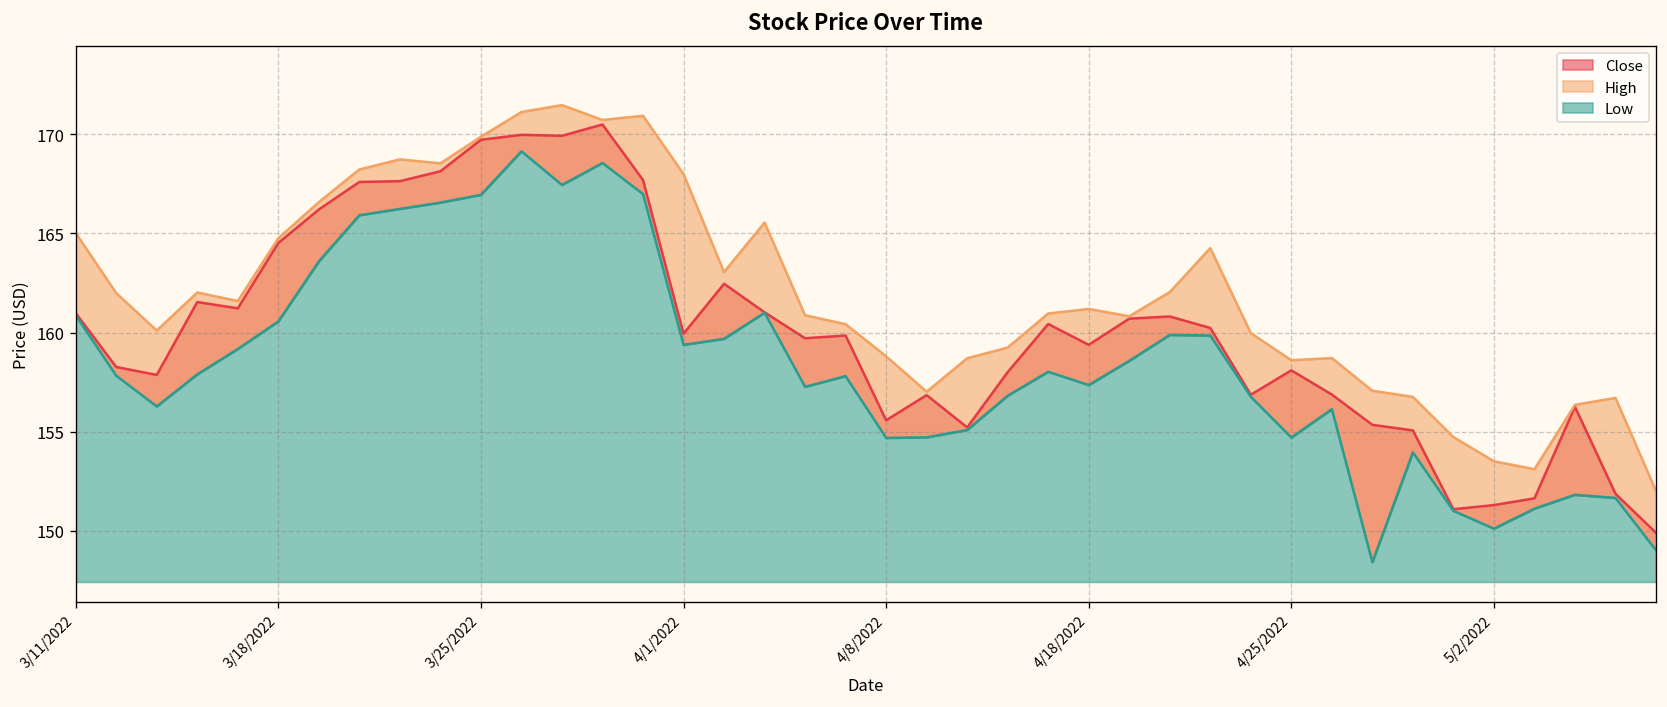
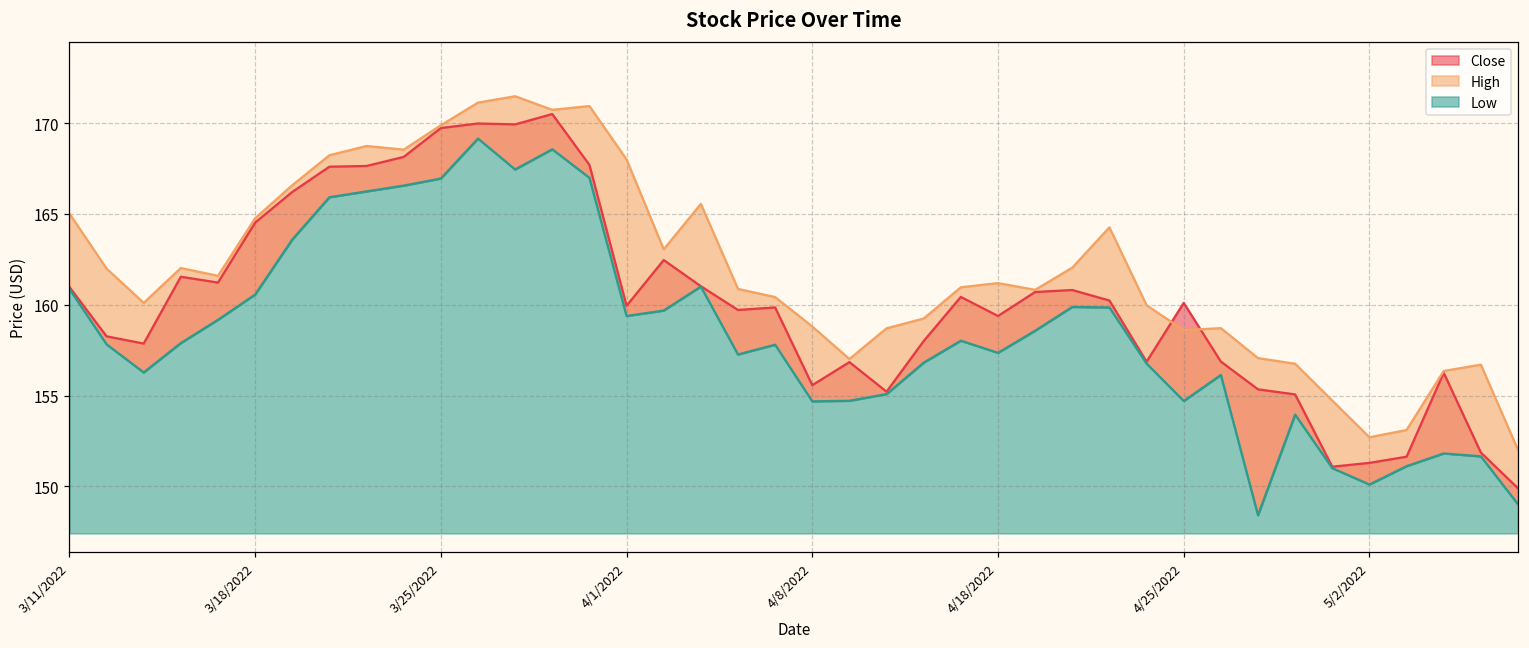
  {
    "Close": {
      "3/18/2022": 164.5,
      "4/1/2022": 159.9,
      "4/8/2022": 155.6,
      "4/18/2022": 159.4,
-     "4/25/2022": 158.1,
+     "4/25/2022": 160.1,
      "5/2/2022": 151.3
    },
    "High": {
      "3/11/2022": 165.0,
      "3/18/2022": 164.8,
      "4/1/2022": 168.0,
      "4/8/2022": 158.8,
      "4/18/2022": 161.2,
      "4/25/2022": 158.6,
-     "5/2/2022": 153.5
+     "5/2/2022": 152.7
    },
    "Low": {
      "3/18/2022": 160.6,
      "3/25/2022": 167.0,
      "4/1/2022": 159.4,
      "4/8/2022": 154.7,
      "4/18/2022": 157.4,
      "4/25/2022": 154.7,
      "5/2/2022": 150.1
    }
  }
